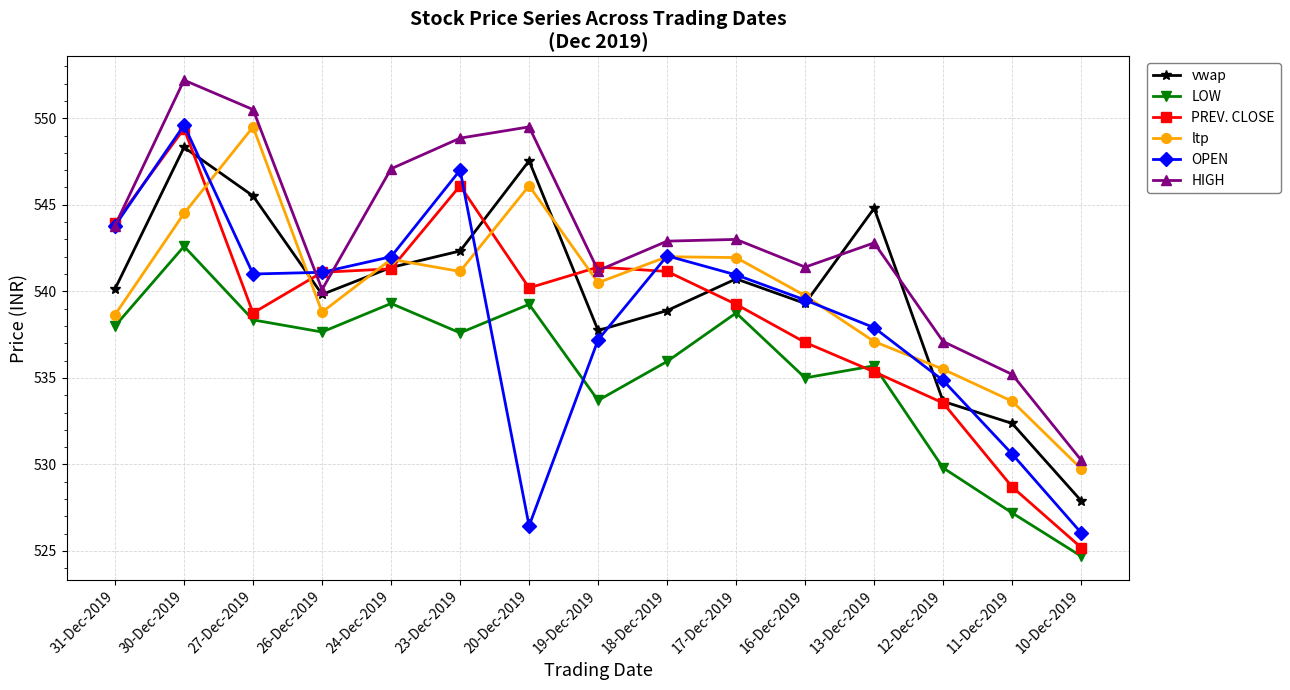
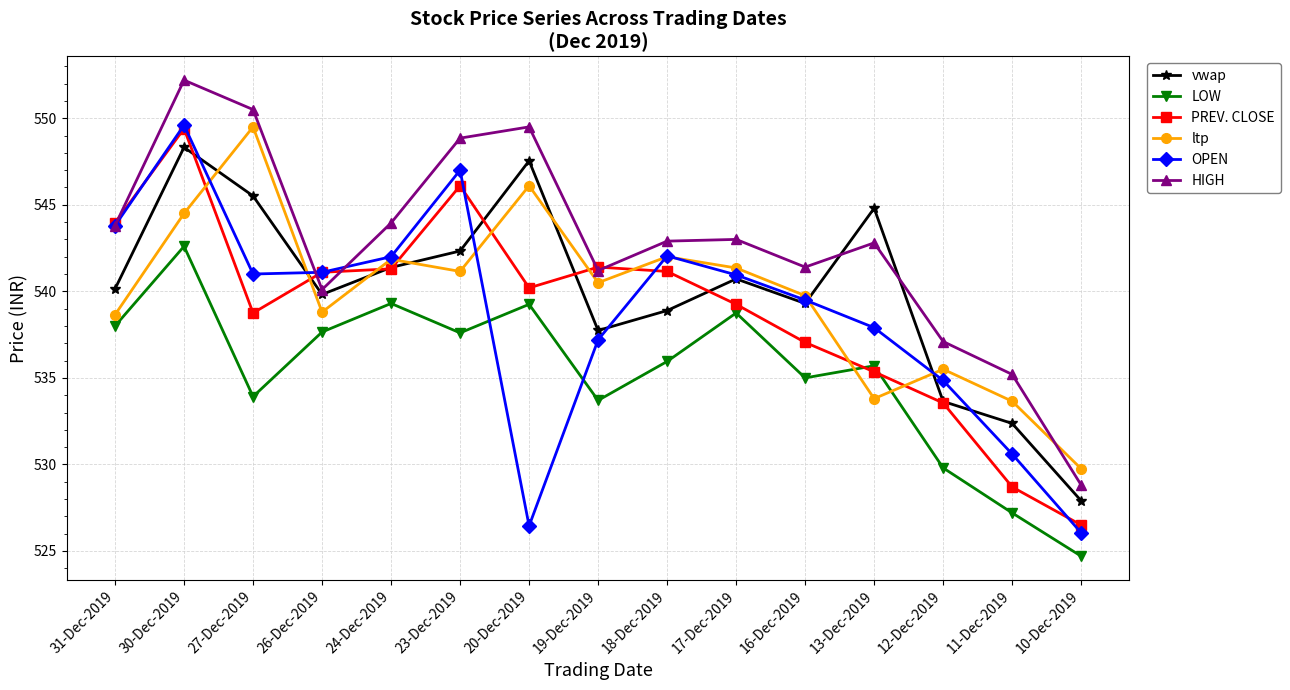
  {
    "vwap": {
      "31-Dec-2019": 540.1,
      "30-Dec-2019": 548.3,
      "27-Dec-2019": 545.5,
      "26-Dec-2019": 539.8,
      "23-Dec-2019": 542.3,
      "20-Dec-2019": 547.5,
      "19-Dec-2019": 537.7,
      "18-Dec-2019": 538.9,
      "17-Dec-2019": 540.7,
      "16-Dec-2019": 539.3,
      "13-Dec-2019": 544.8,
      "11-Dec-2019": 532.4,
      "10-Dec-2019": 527.9
    },
    "LOW": {
      "31-Dec-2019": 538.0,
      "30-Dec-2019": 542.6,
-     "27-Dec-2019": 538.4,
+     "27-Dec-2019": 533.9,
      "26-Dec-2019": 537.7,
      "24-Dec-2019": 539.3,
      "23-Dec-2019": 537.6,
      "20-Dec-2019": 539.3,
      "19-Dec-2019": 533.7,
      "18-Dec-2019": 536.0,
      "17-Dec-2019": 538.8,
      "16-Dec-2019": 535.0,
      "13-Dec-2019": 535.7,
      "12-Dec-2019": 529.8,
      "11-Dec-2019": 527.2,
      "10-Dec-2019": 524.7
    },
    "PREV. CLOSE": {
      "31-Dec-2019": 544.0,
      "30-Dec-2019": 549.4,
      "27-Dec-2019": 538.8,
      "23-Dec-2019": 546.1,
      "20-Dec-2019": 540.2,
      "19-Dec-2019": 541.4,
      "18-Dec-2019": 541.2,
      "17-Dec-2019": 539.3,
      "16-Dec-2019": 537.1,
      "13-Dec-2019": 535.4,
      "11-Dec-2019": 528.7,
-     "10-Dec-2019": 525.2
+     "10-Dec-2019": 526.5
    },
    "ltp": {
      "31-Dec-2019": 538.7,
      "30-Dec-2019": 544.5,
      "27-Dec-2019": 549.5,
      "26-Dec-2019": 538.8,
      "24-Dec-2019": 541.9,
      "23-Dec-2019": 541.2,
      "20-Dec-2019": 546.1,
      "19-Dec-2019": 540.5,
-     "17-Dec-2019": 542.0,
+     "17-Dec-2019": 541.4,
      "16-Dec-2019": 539.8,
-     "13-Dec-2019": 537.1,
+     "13-Dec-2019": 533.8,
      "12-Dec-2019": 535.5,
      "11-Dec-2019": 533.7,
      "10-Dec-2019": 529.8
    },
    "OPEN": {
      "30-Dec-2019": 549.6,
      "27-Dec-2019": 541.0,
      "24-Dec-2019": 542.0,
      "23-Dec-2019": 547.0,
      "20-Dec-2019": 526.5,
      "19-Dec-2019": 537.2,
      "17-Dec-2019": 541.0,
      "16-Dec-2019": 539.5,
      "13-Dec-2019": 537.9,
      "12-Dec-2019": 534.9,
      "11-Dec-2019": 530.6,
      "10-Dec-2019": 526.1
    },
    "HIGH": {
      "30-Dec-2019": 552.2,
      "27-Dec-2019": 550.5,
      "26-Dec-2019": 540.1,
-     "24-Dec-2019": 547.1,
+     "24-Dec-2019": 544.0,
      "23-Dec-2019": 548.9,
      "20-Dec-2019": 549.5,
      "19-Dec-2019": 541.2,
      "18-Dec-2019": 542.9,
      "17-Dec-2019": 543.0,
      "16-Dec-2019": 541.4,
      "13-Dec-2019": 542.8,
      "12-Dec-2019": 537.1,
      "11-Dec-2019": 535.2,
-     "10-Dec-2019": 530.3
+     "10-Dec-2019": 528.8
    }
  }
